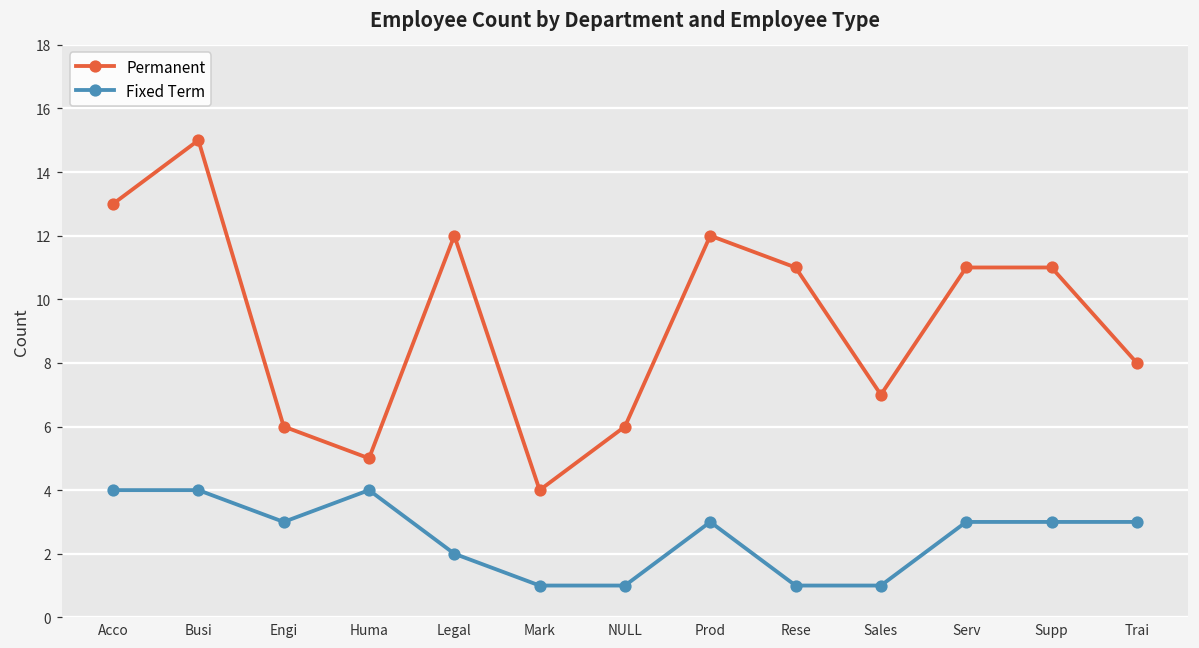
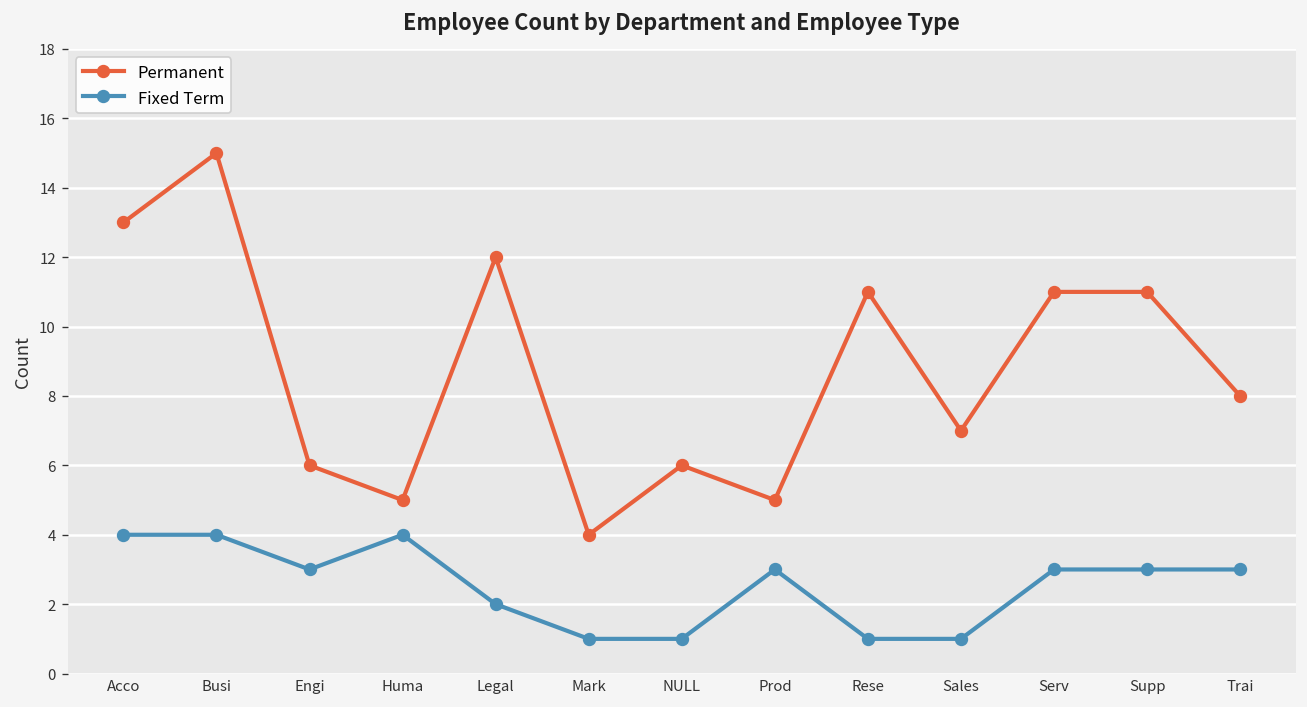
  {
    "Permanent": {
      "Acco": 13,
      "Busi": 15,
      "Engi": 6,
      "Huma": 5,
      "Legal": 12,
      "Mark": 4,
      "NULL": 6,
-     "Prod": 12,
+     "Prod": 5,
      "Rese": 11,
      "Sales": 7,
      "Serv": 11,
      "Supp": 11,
      "Trai": 8
    },
    "Fixed Term": {
      "Acco": 4,
      "Busi": 4,
      "Engi": 3,
      "Huma": 4,
      "Legal": 2,
      "Mark": 1,
      "NULL": 1,
      "Prod": 3,
      "Rese": 1,
      "Sales": 1,
      "Serv": 3,
      "Supp": 3,
      "Trai": 3
    }
  }
